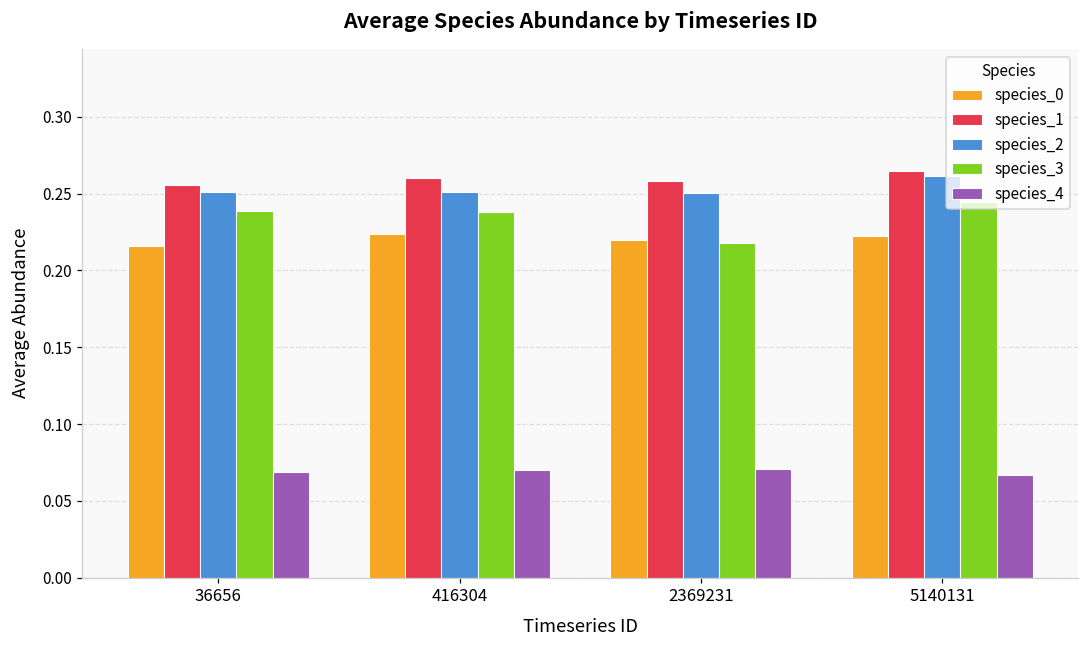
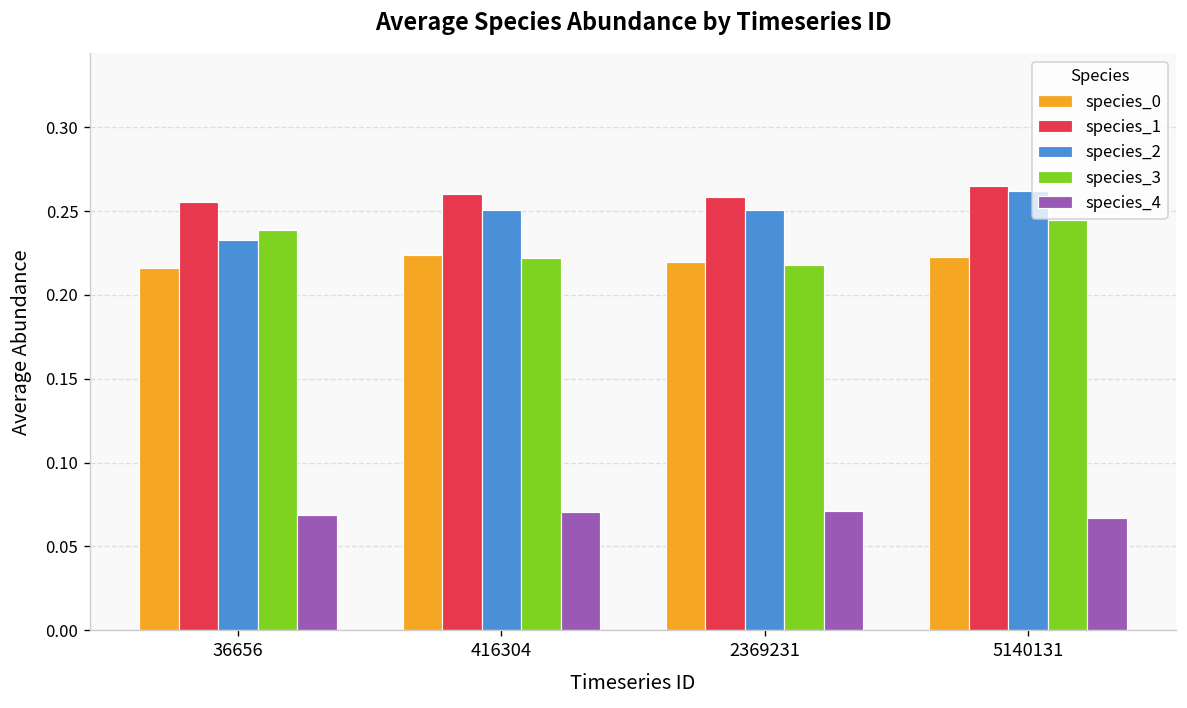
  {
    "species_0": {
      "36656": 0.216,
      "416304": 0.224,
      "2369231": 0.220,
      "5140131": 0.223
    },
    "species_1": {
      "36656": 0.256,
      "416304": 0.260,
      "2369231": 0.258,
      "5140131": 0.265
    },
    "species_2": {
-     "36656": 0.251,
+     "36656": 0.233,
      "416304": 0.251,
      "2369231": 0.251,
      "5140131": 0.262
    },
    "species_3": {
      "36656": 0.239,
-     "416304": 0.238,
+     "416304": 0.222,
      "2369231": 0.218,
      "5140131": 0.244
    },
    "species_4": {
      "36656": 0.069,
      "416304": 0.070,
      "2369231": 0.071,
      "5140131": 0.067
    }
  }
